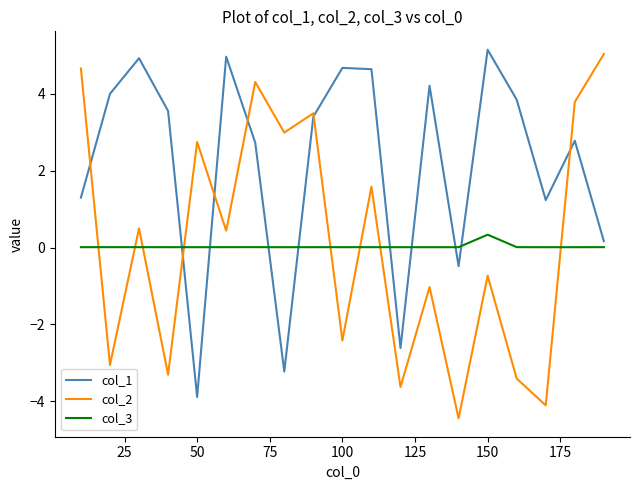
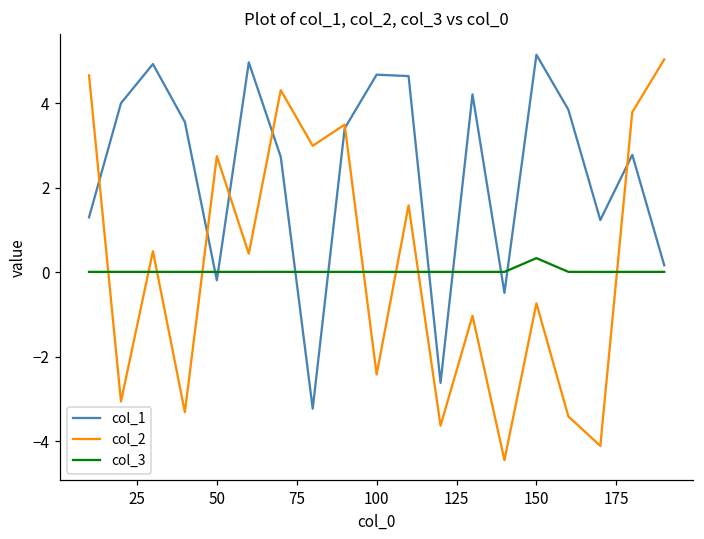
  {
    "col_1": {
-     "50": -3.9,
+     "50": -0.2,
      "100": 4.7,
      "150": 5.1
    },
    "col_2": {
      "50": 2.7,
      "100": -2.4,
      "150": -0.7
    },
    "col_3": {
      "50": 0.0,
      "100": 0.0,
      "150": 0.3
    }
  }
